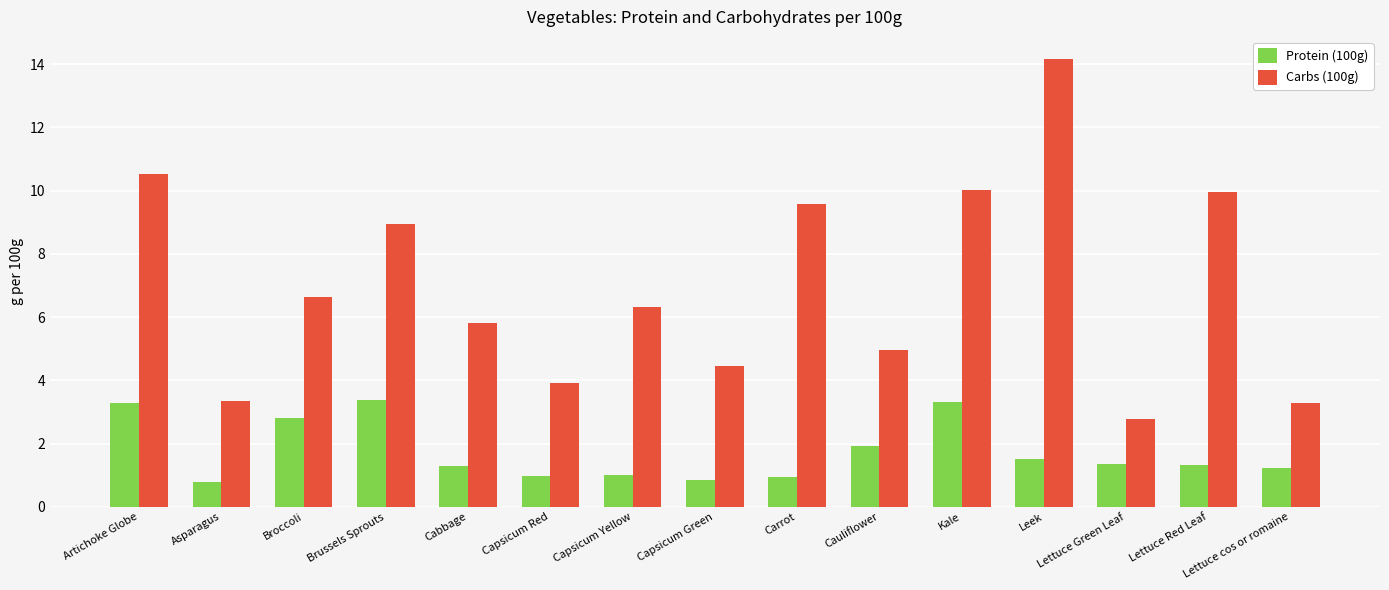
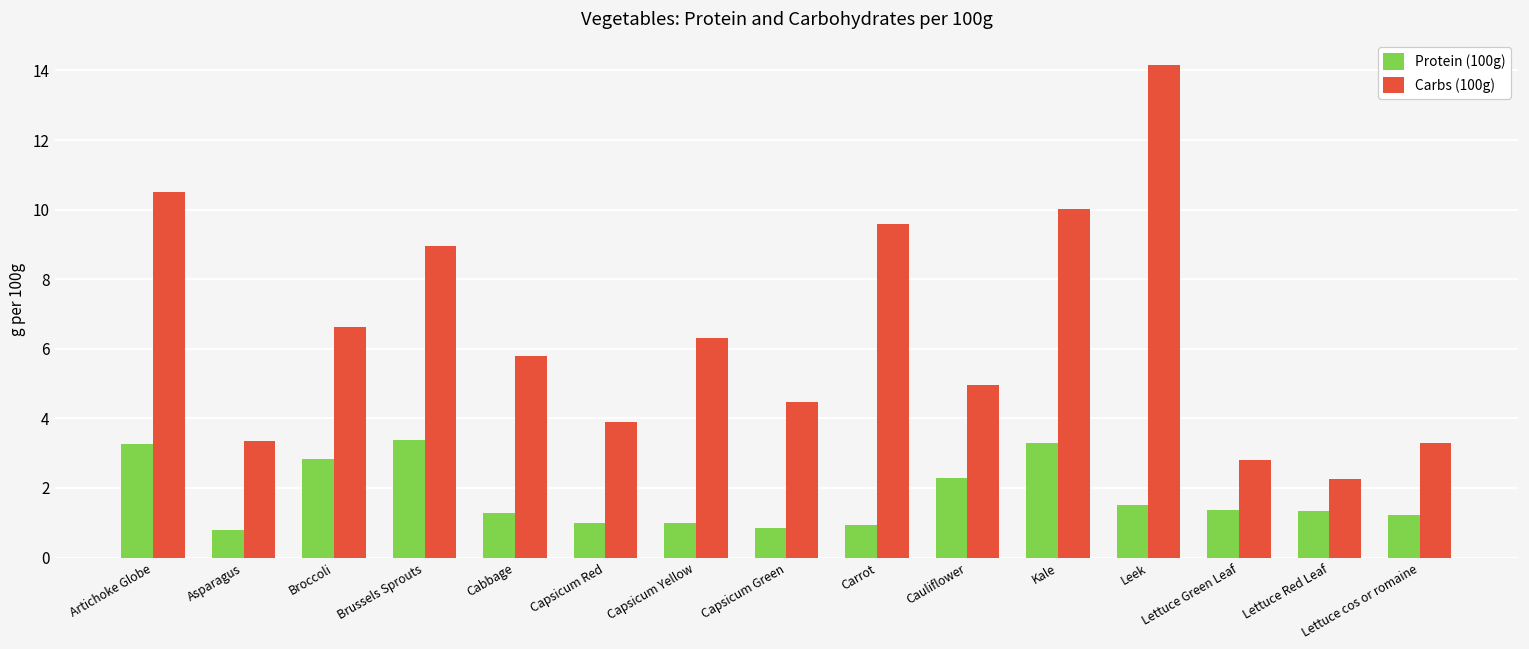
  {
    "Protein (100g)": {
      "Artichoke Globe": 3.3,
      "Asparagus": 0.8,
      "Broccoli": 2.8,
      "Brussels Sprouts": 3.4,
      "Cabbage": 1.3,
      "Capsicum Red": 1.0,
      "Capsicum Yellow": 1.0,
      "Capsicum Green": 0.9,
      "Carrot": 0.9,
-     "Cauliflower": 1.9,
+     "Cauliflower": 2.3,
      "Kale": 3.3,
      "Leek": 1.5,
      "Lettuce Green Leaf": 1.4,
      "Lettuce Red Leaf": 1.3,
      "Lettuce cos or romaine": 1.2
    },
    "Carbs (100g)": {
      "Artichoke Globe": 10.5,
      "Asparagus": 3.3,
      "Broccoli": 6.6,
      "Brussels Sprouts": 9.0,
      "Cabbage": 5.8,
      "Capsicum Red": 3.9,
      "Capsicum Yellow": 6.3,
      "Capsicum Green": 4.5,
      "Carrot": 9.6,
      "Cauliflower": 5.0,
      "Kale": 10.0,
      "Leek": 14.2,
      "Lettuce Green Leaf": 2.8,
-     "Lettuce Red Leaf": 10.0,
+     "Lettuce Red Leaf": 2.3,
      "Lettuce cos or romaine": 3.3
    }
  }
